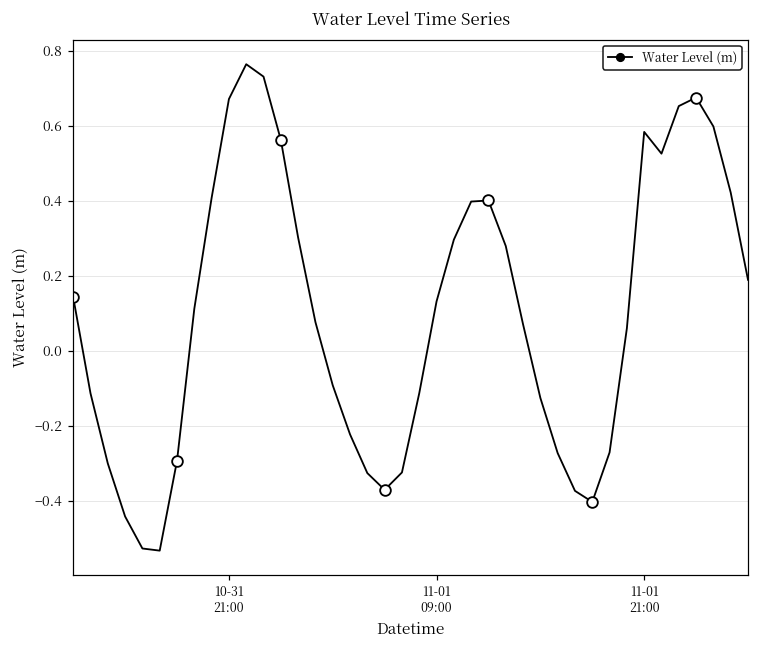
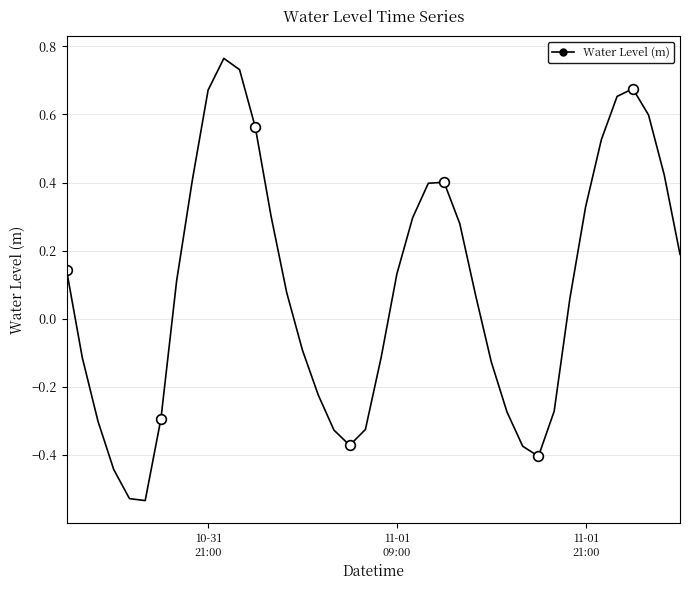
  {
    "Water Level (m)": {
      "10-31 21:00": 0.67,
      "11-01 09:00": 0.13,
-     "11-01 21:00": 0.58
+     "11-01 21:00": 0.33
    }
  }
